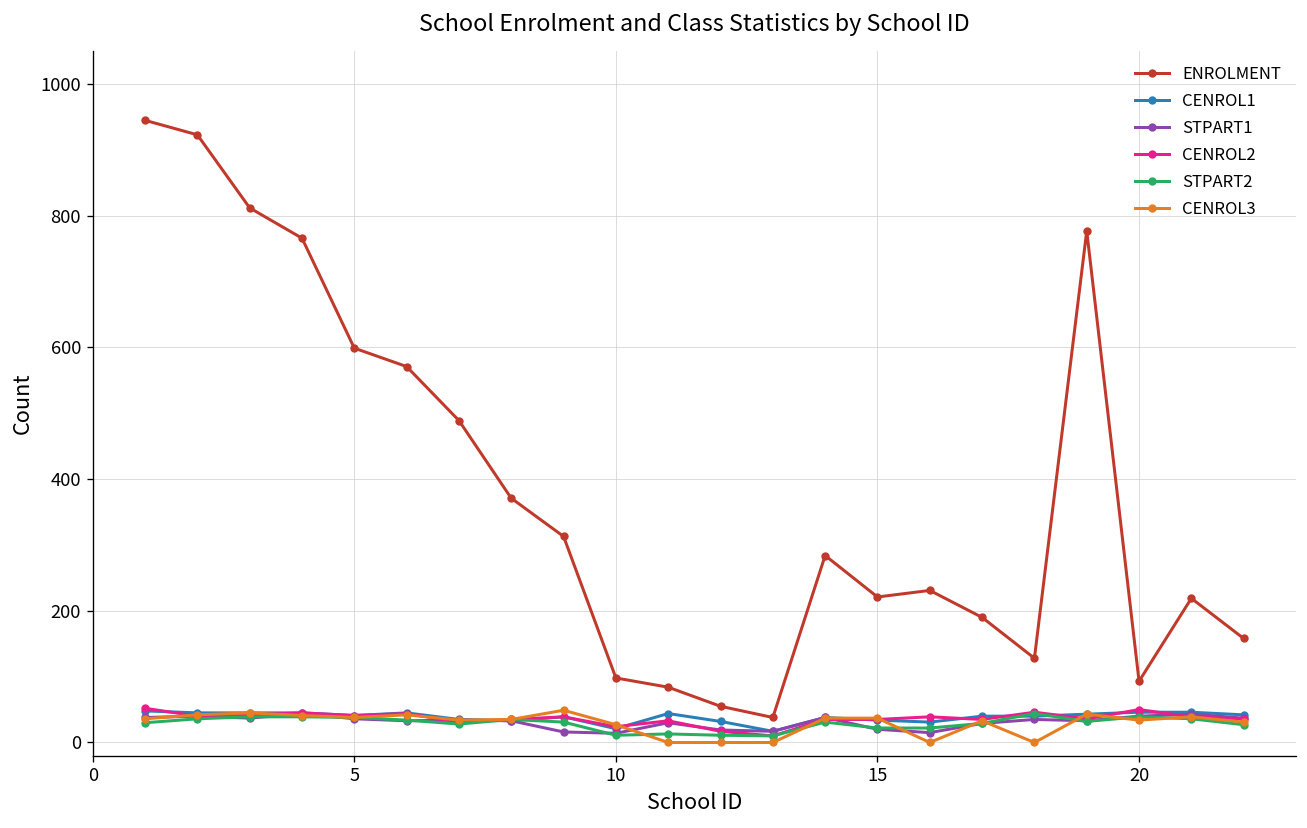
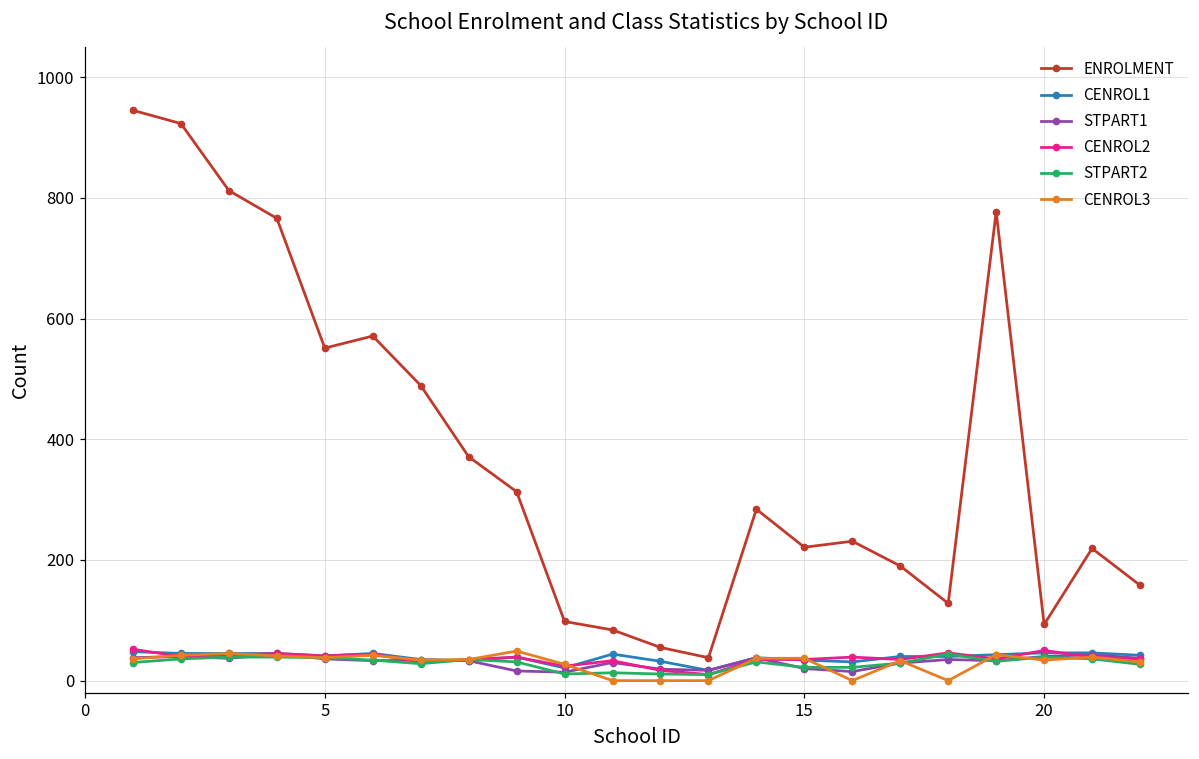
  {
    "ENROLMENT": {
-     "5": 600,
+     "5": 550,
      "10": 100,
      "15": 220,
      "20": 90
    },
    "CENROL3": {
      "20": 30
    }
  }
